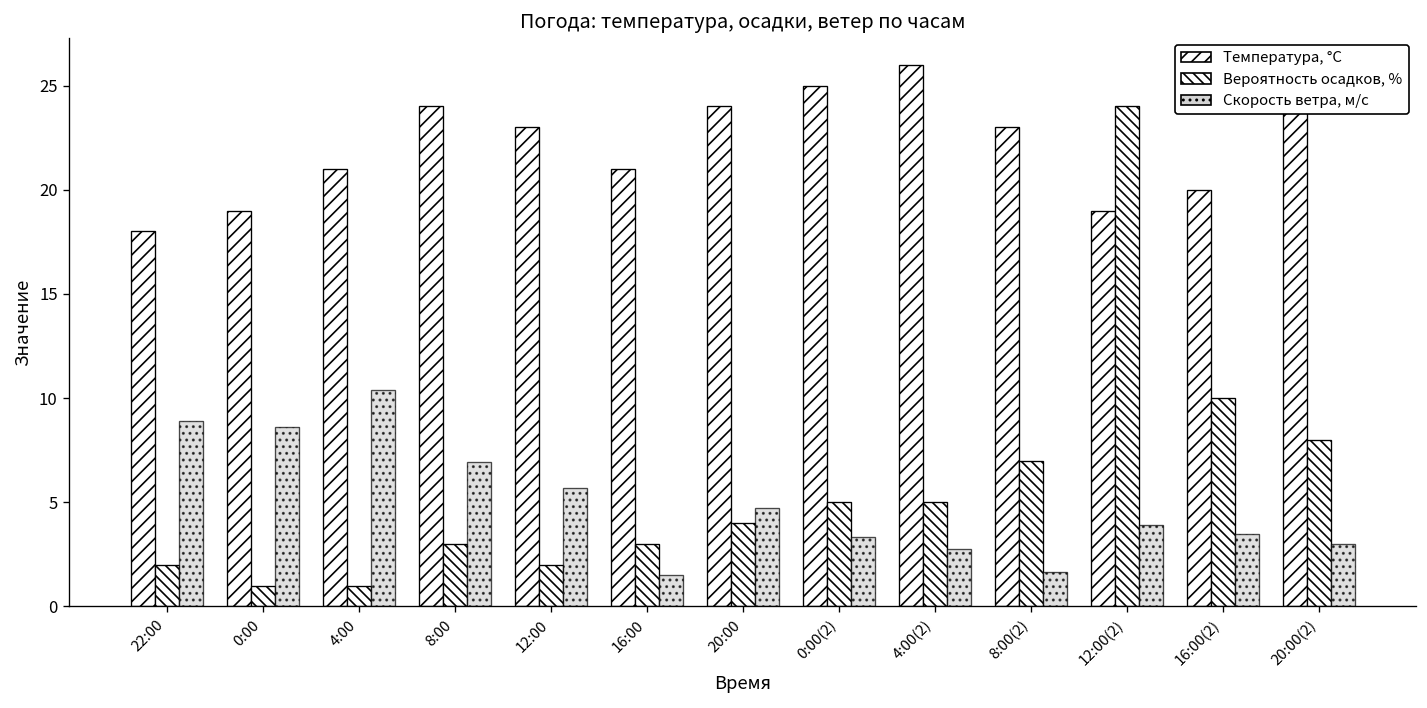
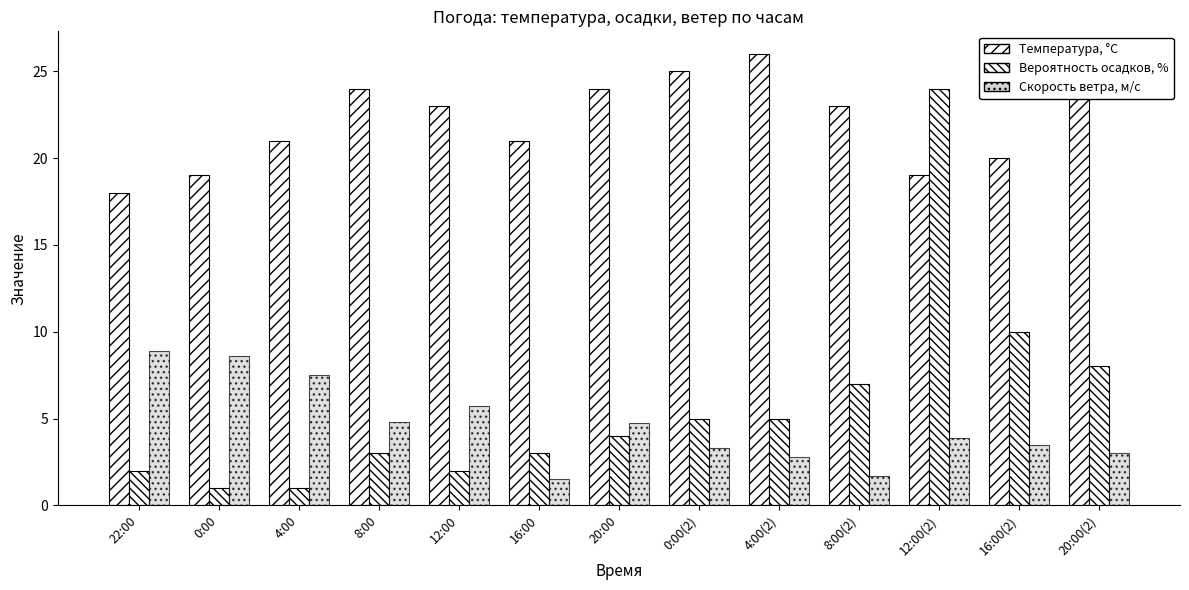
  {
    "Скорость ветра, м/c": {
      "22:00": 8.9,
      "0:00": 8.6,
-     "4:00": 10.4,
-     "8:00": 6.9,
+     "4:00": 7.5,
+     "8:00": 4.8,
      "12:00": 5.7,
      "16:00": 1.5,
      "20:00": 4.7,
      "0:00(2)": 3.3,
      "4:00(2)": 2.8,
      "8:00(2)": 1.7,
      "12:00(2)": 3.9,
      "16:00(2)": 3.5,
      "20:00(2)": 3.0
    }
  }
